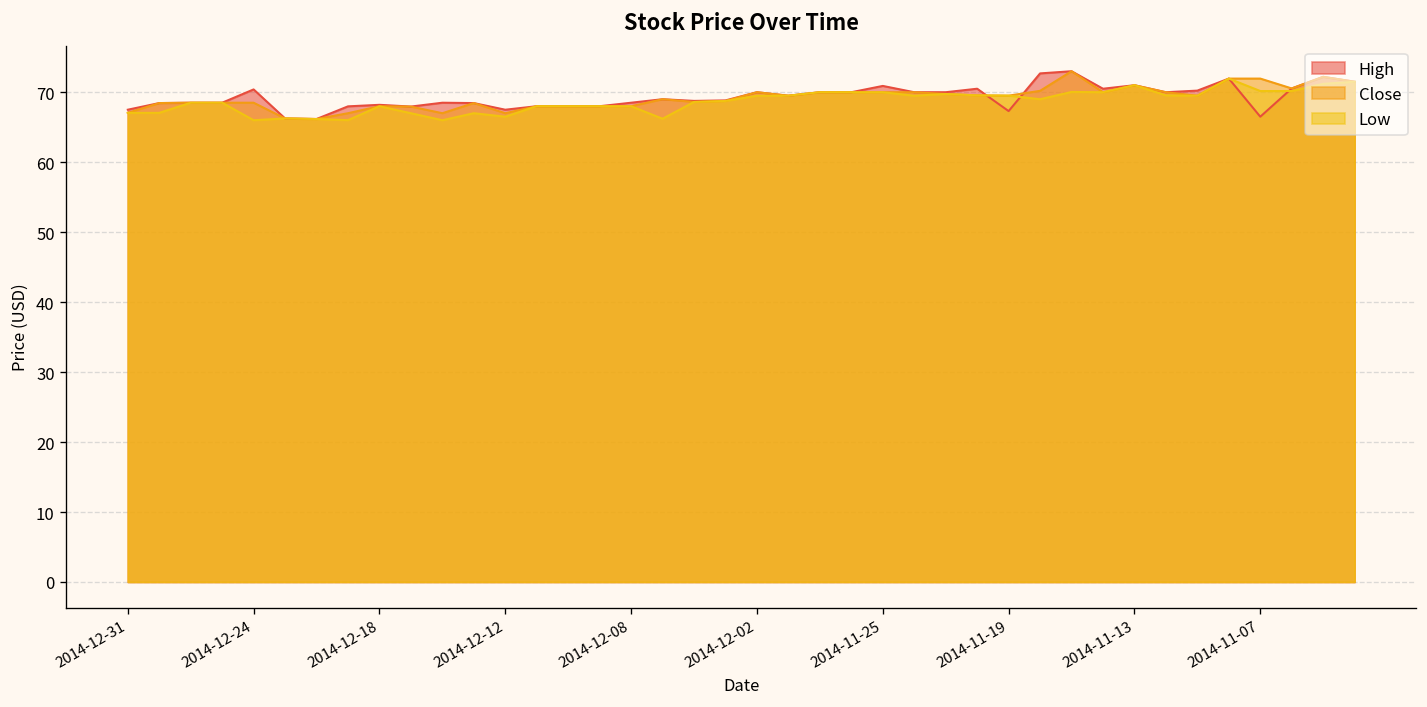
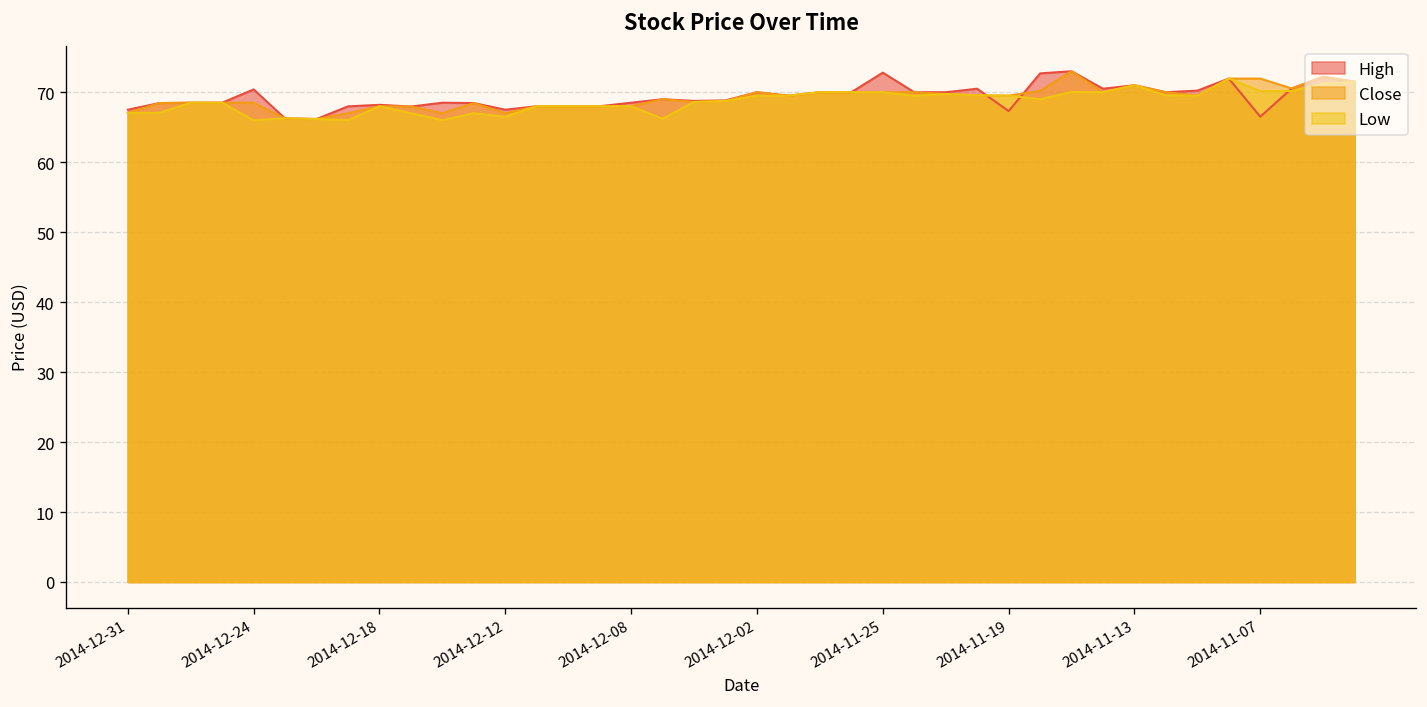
  {
    "High": {
      "2014-12-31": 68,
      "2014-12-24": 70,
      "2014-12-12": 68,
      "2014-12-08": 69,
-     "2014-11-25": 71,
+     "2014-11-25": 73,
      "2014-11-19": 67,
      "2014-11-07": 67
    }
  }
